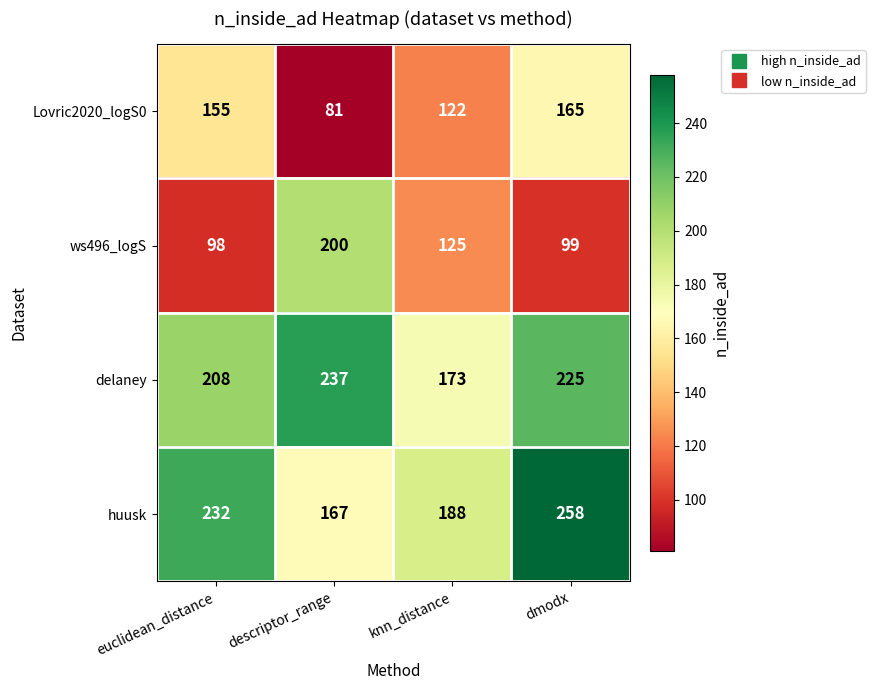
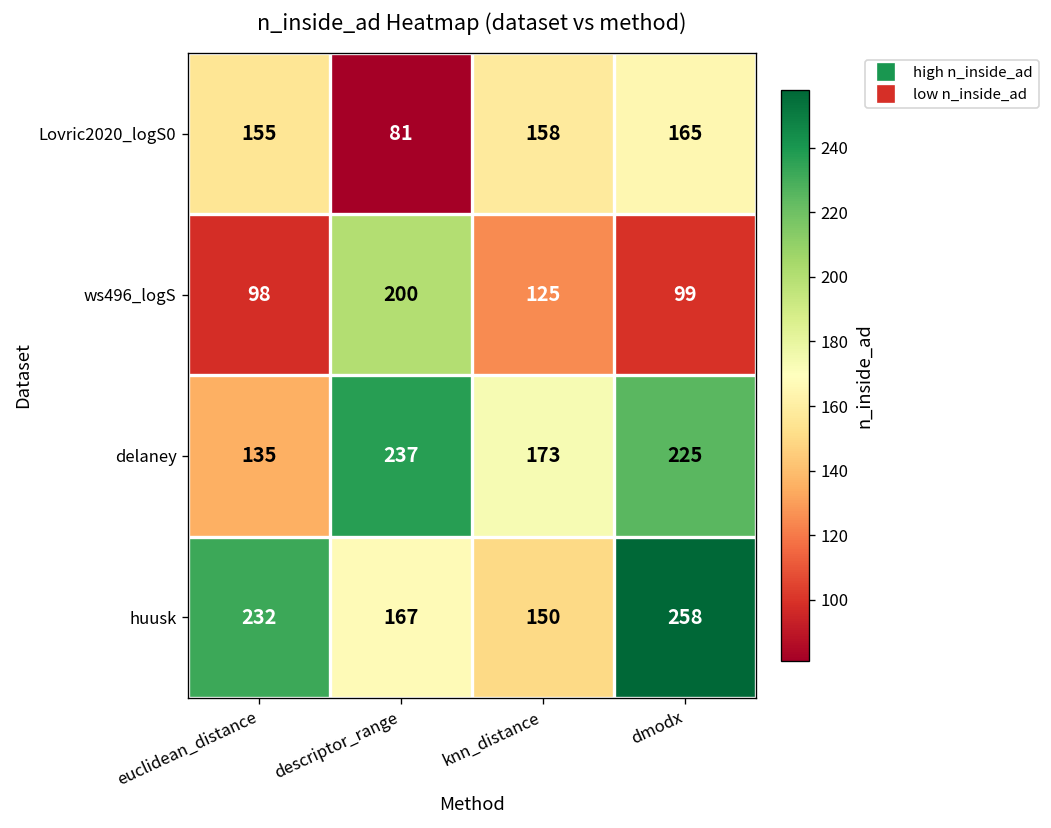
  {
    "Lovric2020_logS0": {
      "euclidean_distance": 155,
      "descriptor_range": 81,
-     "knn_distance": 122,
+     "knn_distance": 158,
      "dmodx": 165
    },
    "ws496_logS": {
      "euclidean_distance": 98,
      "descriptor_range": 200,
      "knn_distance": 125,
      "dmodx": 99
    },
    "delaney": {
-     "euclidean_distance": 208,
+     "euclidean_distance": 135,
      "descriptor_range": 237,
      "knn_distance": 173,
      "dmodx": 225
    },
    "huusk": {
      "euclidean_distance": 232,
      "descriptor_range": 167,
-     "knn_distance": 188,
+     "knn_distance": 150,
      "dmodx": 258
    }
  }
